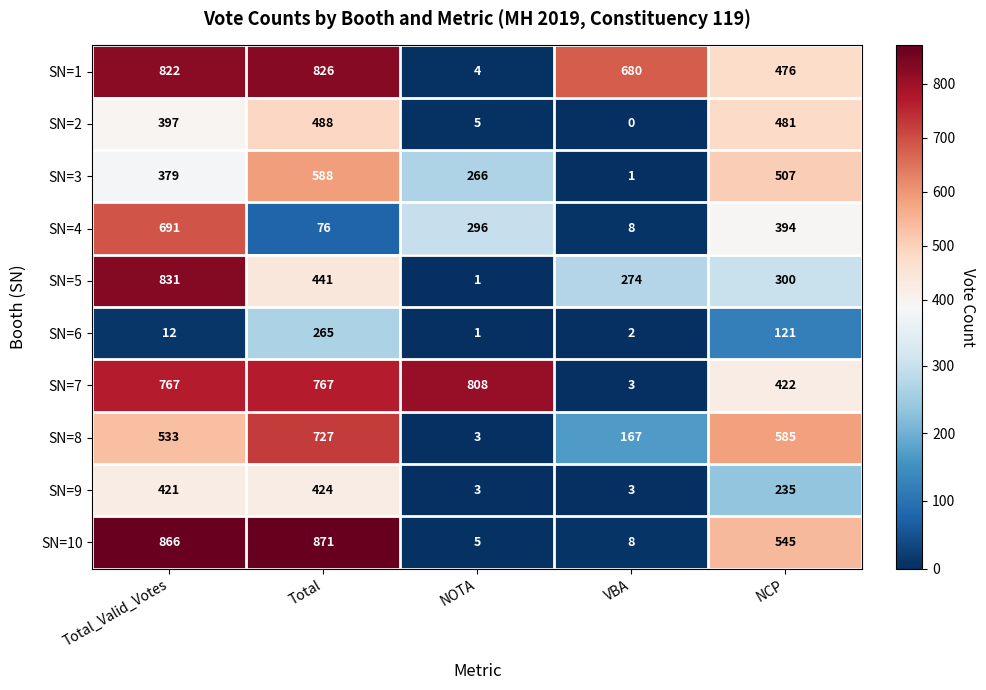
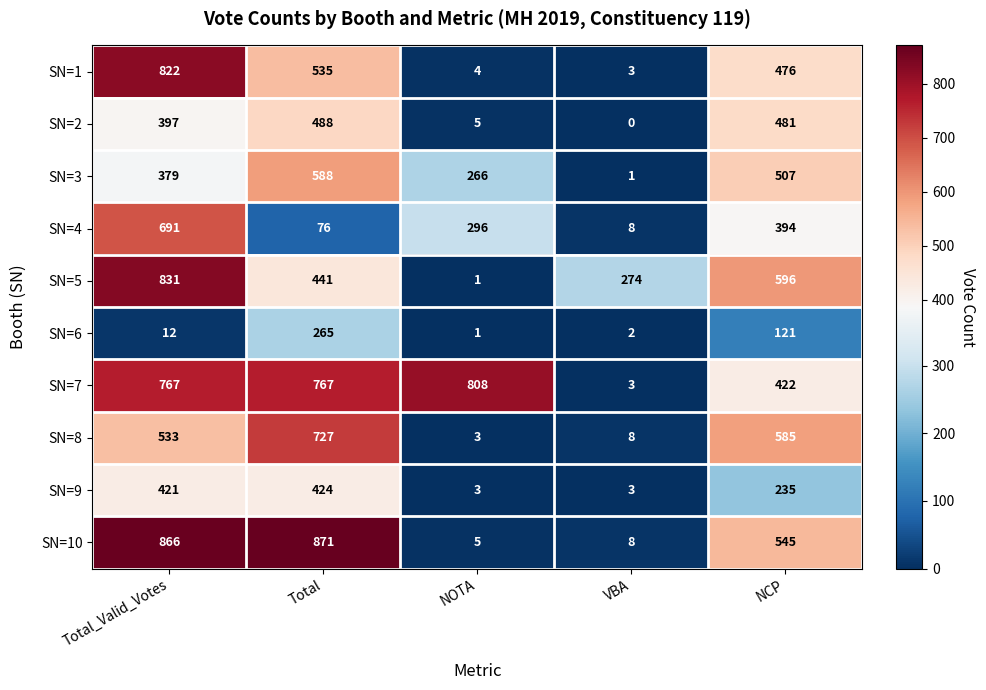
  {
    "SN=1": {
      "Total_Valid_Votes": 822,
-     "Total": 826,
+     "Total": 535,
      "NOTA": 4,
-     "VBA": 680,
+     "VBA": 3,
      "NCP": 476
    },
    "SN=2": {
      "Total_Valid_Votes": 397,
      "Total": 488,
      "NOTA": 5,
      "VBA": 0,
      "NCP": 481
    },
    "SN=3": {
      "Total_Valid_Votes": 379,
      "Total": 588,
      "NOTA": 266,
      "VBA": 1,
      "NCP": 507
    },
    "SN=4": {
      "Total_Valid_Votes": 691,
      "Total": 76,
      "NOTA": 296,
      "VBA": 8,
      "NCP": 394
    },
    "SN=5": {
      "Total_Valid_Votes": 831,
      "Total": 441,
      "NOTA": 1,
      "VBA": 274,
-     "NCP": 300
+     "NCP": 596
    },
    "SN=6": {
      "Total_Valid_Votes": 12,
      "Total": 265,
      "NOTA": 1,
      "VBA": 2,
      "NCP": 121
    },
    "SN=7": {
      "Total_Valid_Votes": 767,
      "Total": 767,
      "NOTA": 808,
      "VBA": 3,
      "NCP": 422
    },
    "SN=8": {
      "Total_Valid_Votes": 533,
      "Total": 727,
      "NOTA": 3,
-     "VBA": 167,
+     "VBA": 8,
      "NCP": 585
    },
    "SN=9": {
      "Total_Valid_Votes": 421,
      "Total": 424,
      "NOTA": 3,
      "VBA": 3,
      "NCP": 235
    },
    "SN=10": {
      "Total_Valid_Votes": 866,
      "Total": 871,
      "NOTA": 5,
      "VBA": 8,
      "NCP": 545
    }
  }
